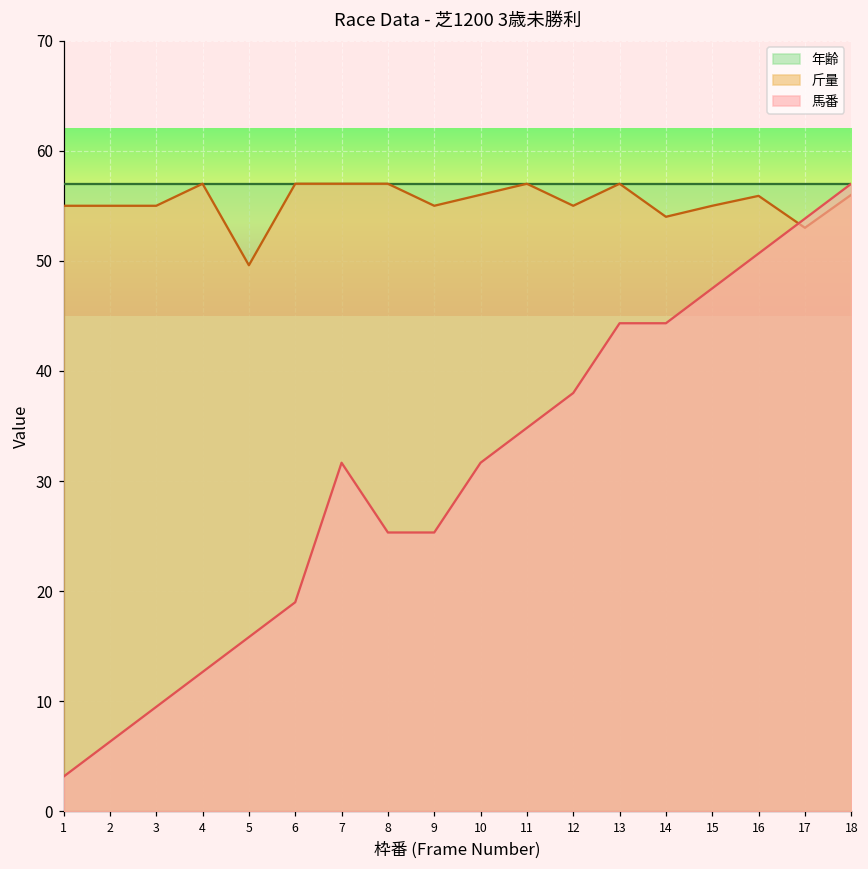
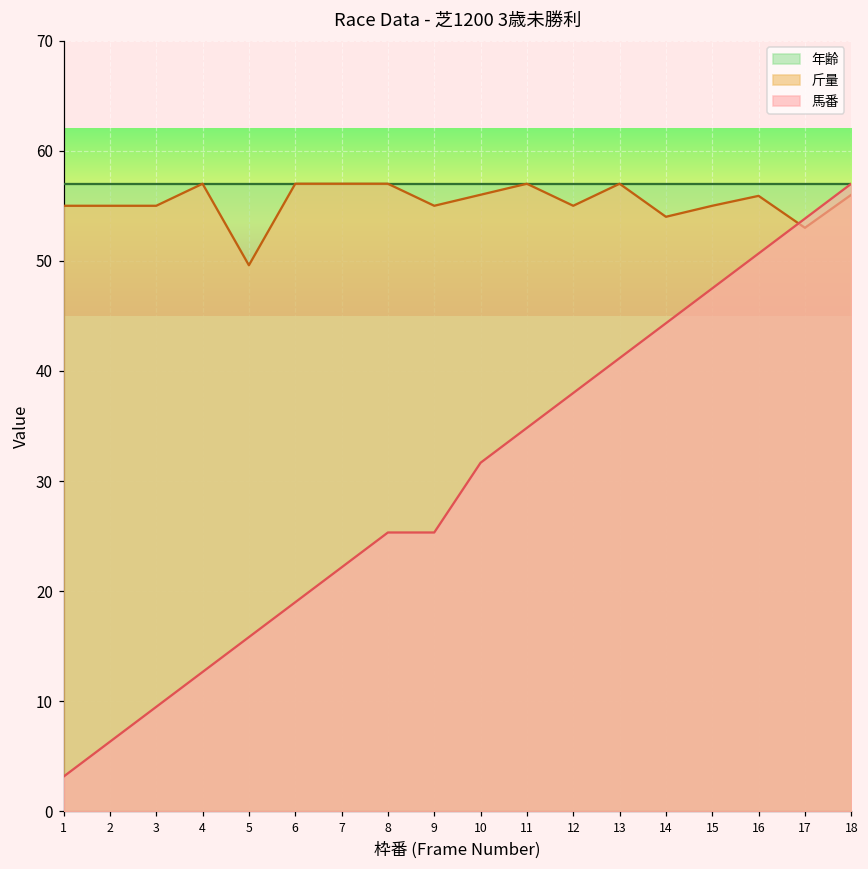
  {
    "年齢": {
      "1": 57.0,
      "2": 57.0,
      "3": 57.0,
      "5": 57.0,
      "9": 57.0,
      "10": 57.0,
      "12": 57.0,
      "14": 57.0,
      "15": 57.0,
      "16": 57.0,
      "17": 57.0
    },
    "斤量": {
      "1": 55.0,
      "2": 55.0,
      "3": 55.0,
      "5": 49.6,
      "9": 55.0,
      "10": 56.0,
      "12": 55.0,
      "14": 54.0,
      "15": 55.0,
      "16": 55.9,
      "17": 53.0,
      "18": 56.0
    },
    "馬番": {
      "1": 3.2,
      "2": 6.3,
      "3": 9.5,
      "4": 12.7,
      "5": 15.8,
      "6": 19.0,
-     "7": 31.7,
+     "7": 22.2,
      "8": 25.3,
      "9": 25.3,
      "10": 31.7,
      "11": 34.8,
      "12": 38.0,
-     "13": 44.3,
+     "13": 41.2,
      "14": 44.3,
      "15": 47.5,
      "16": 50.7,
      "17": 53.8
    }
  }
